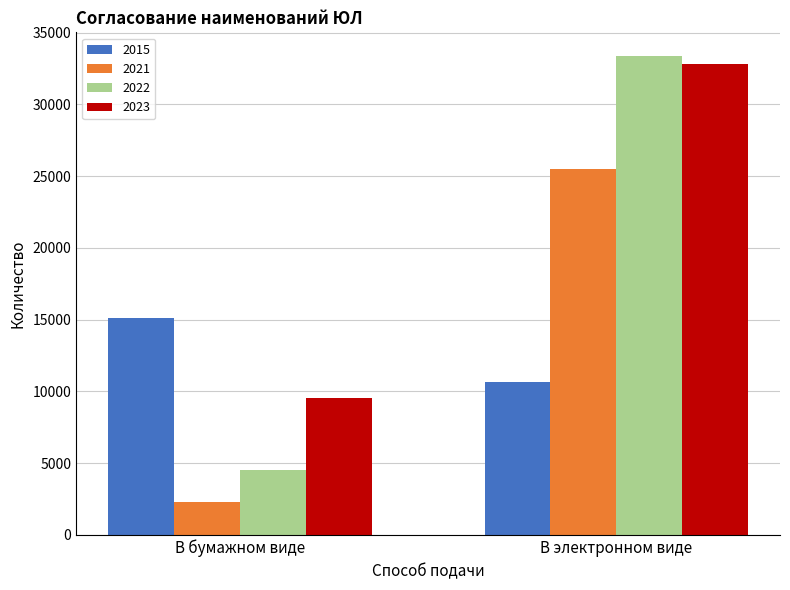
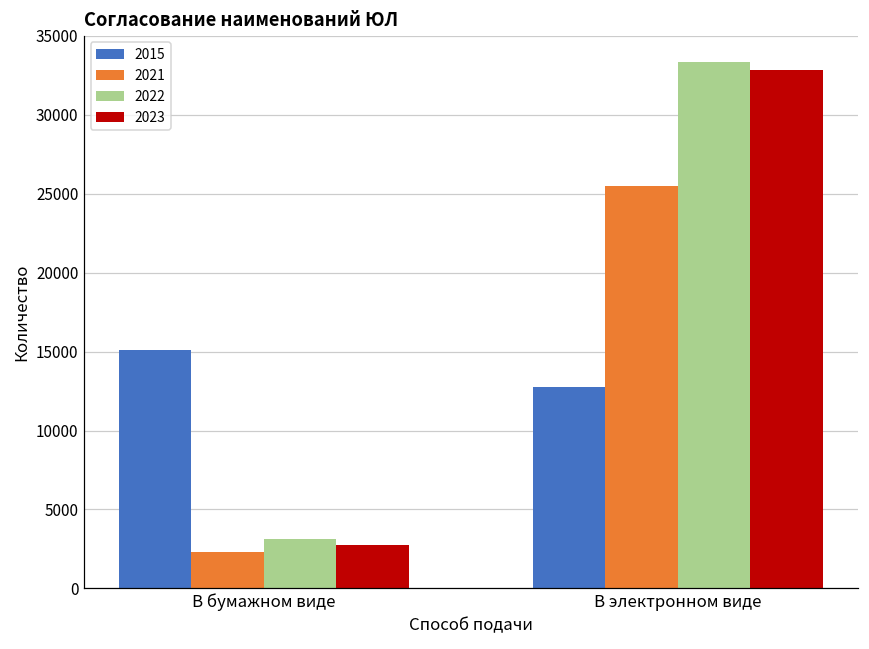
  {
    "2015": {
      "В бумажном виде": 15100,
-     "В электронном виде": 10700
+     "В электронном виде": 12800
    },
    "2021": {
      "В бумажном виде": 2300,
      "В электронном виде": 25500
    },
    "2022": {
-     "В бумажном виде": 4500,
+     "В бумажном виде": 3100,
      "В электронном виде": 33400
    },
    "2023": {
-     "В бумажном виде": 9500,
+     "В бумажном виде": 2700,
      "В электронном виде": 32800
    }
  }
